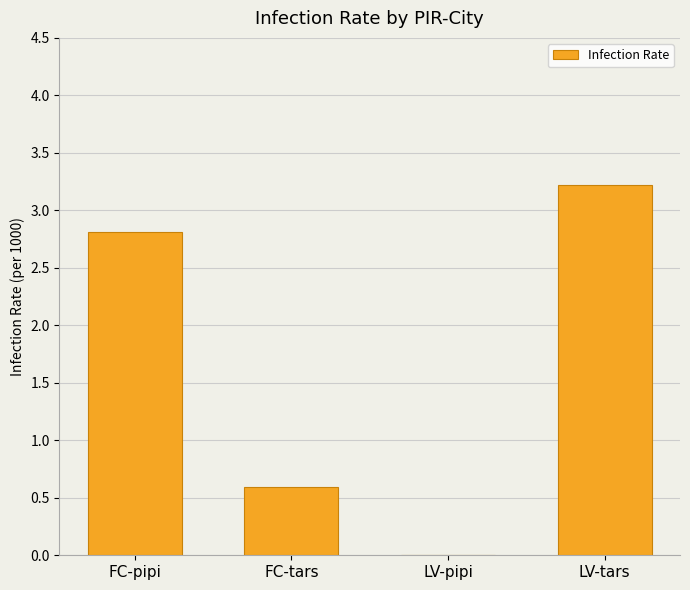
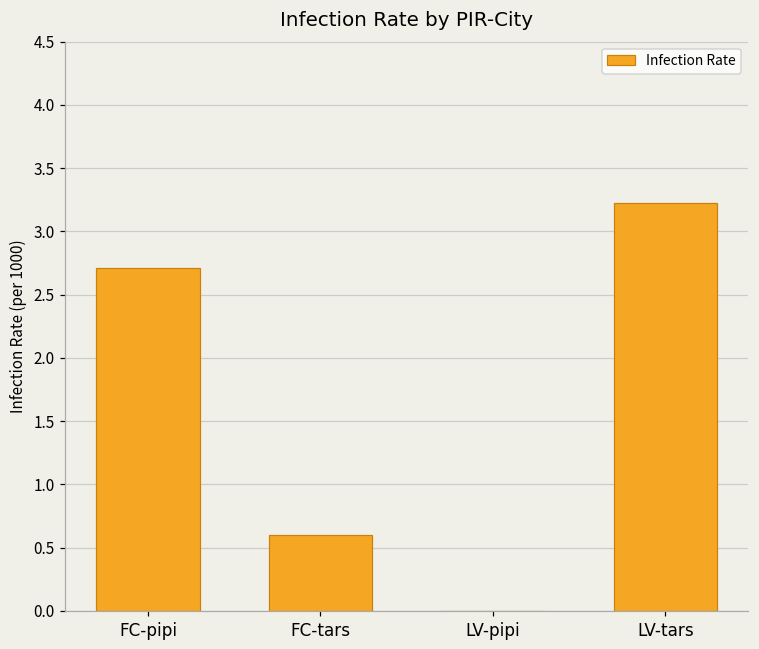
  {
-   "FC-pipi": 2.81,
+   "FC-pipi": 2.71,
    "FC-tars": 0.60,
    "LV-pipi": 0.00,
    "LV-tars": 3.22
  }
